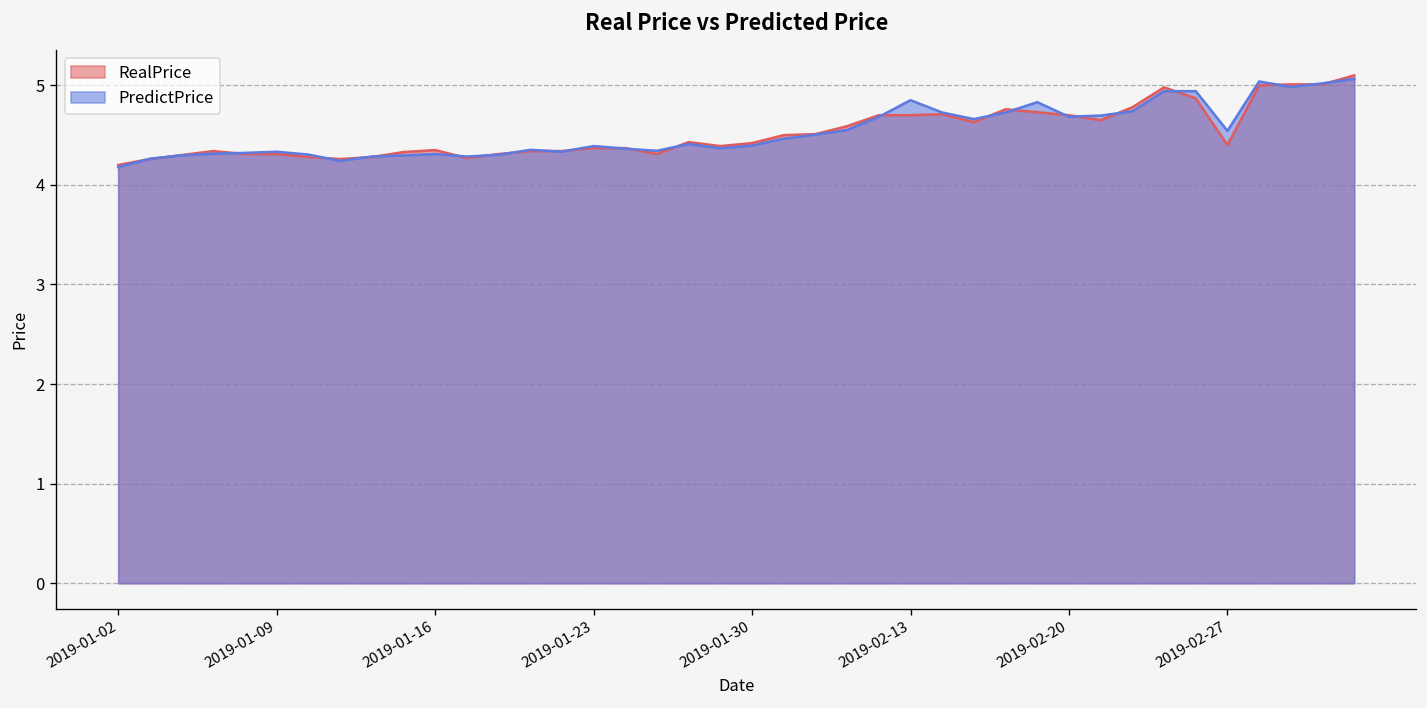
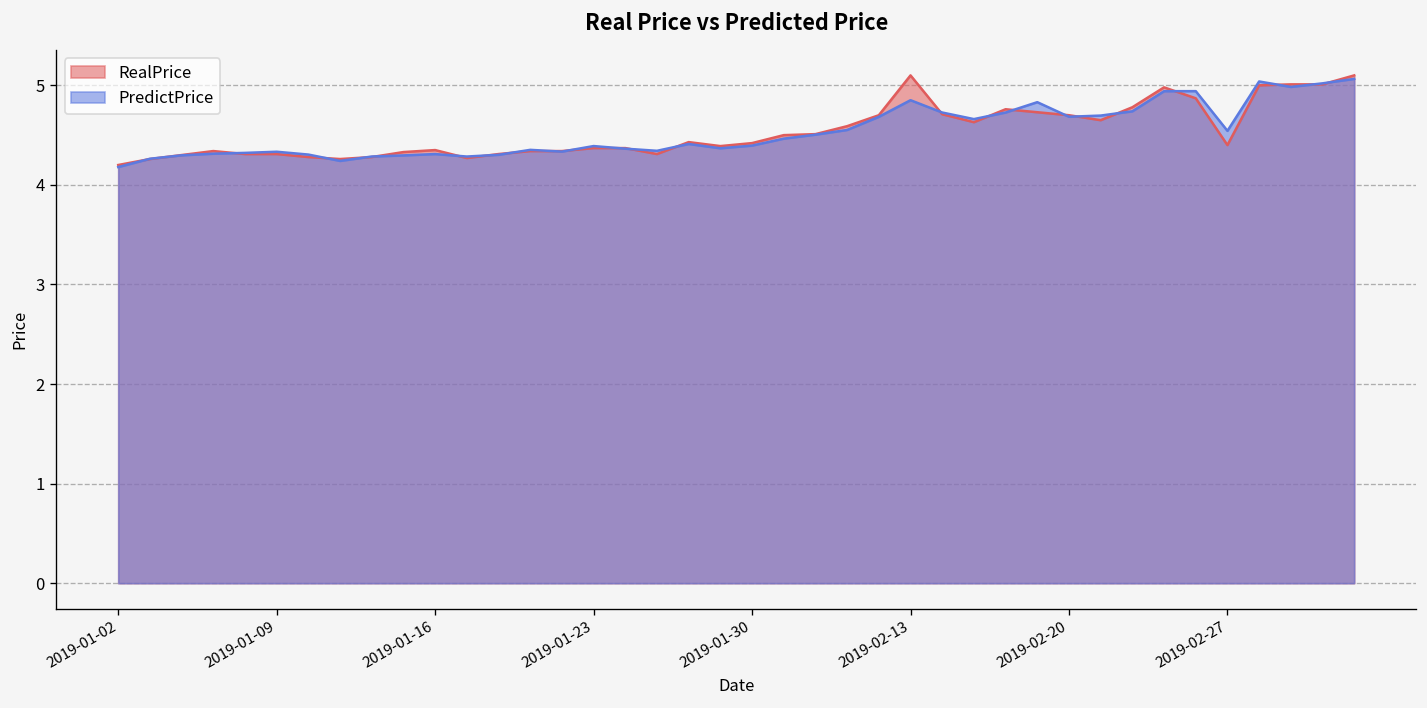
  {
    "RealPrice": {
      "2019-01-16": 4.4,
-     "2019-02-13": 4.7,
+     "2019-02-13": 5.1,
      "2019-02-27": 4.4
    },
    "PredictPrice": {
      "2019-01-16": 4.3,
      "2019-02-13": 4.9,
      "2019-02-27": 4.5
    }
  }
